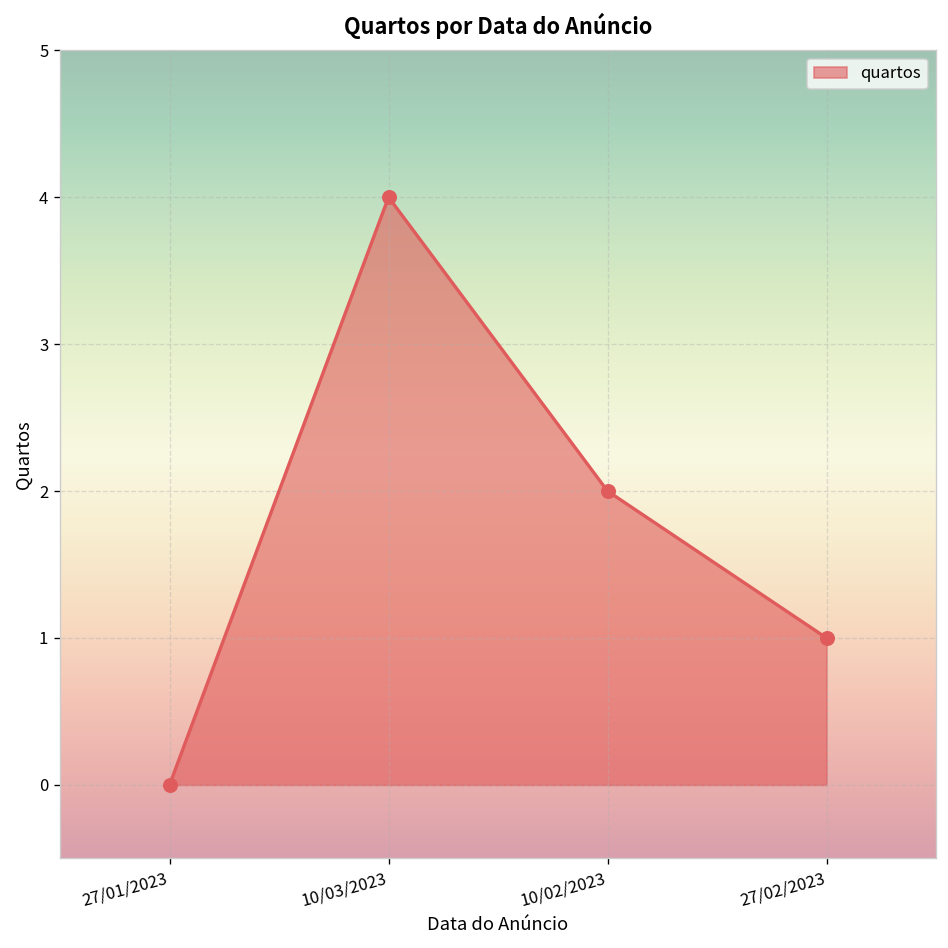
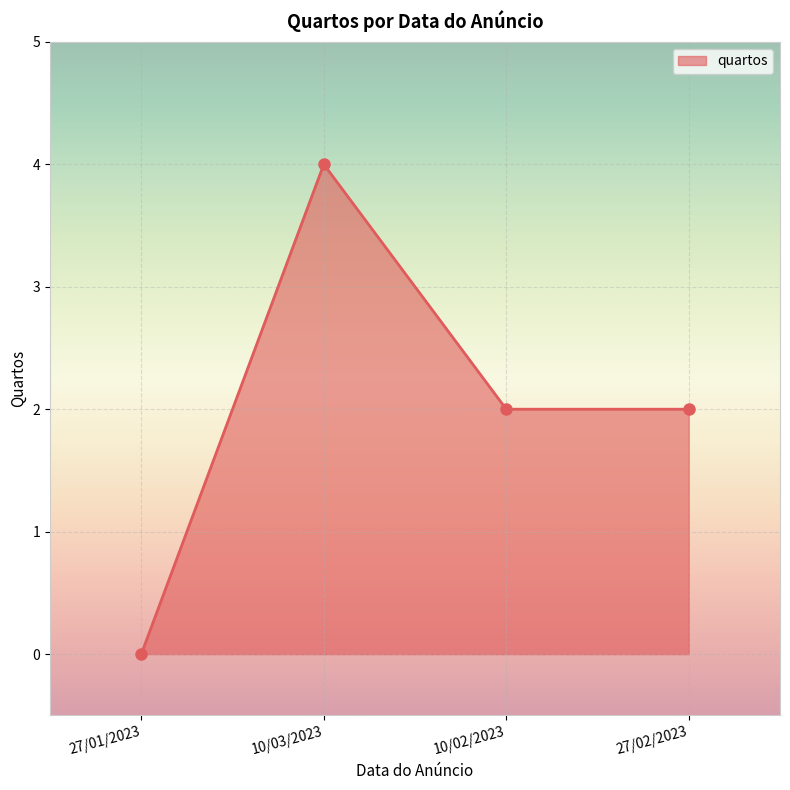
  {
    "27/01/2023": 0,
    "10/03/2023": 4,
    "10/02/2023": 2,
-   "27/02/2023": 1
+   "27/02/2023": 2
  }
